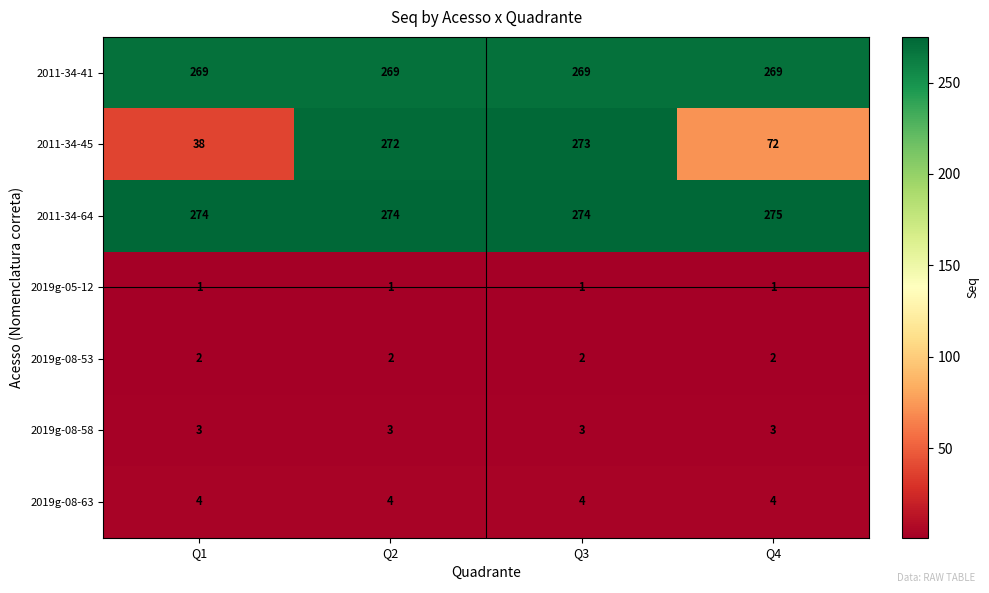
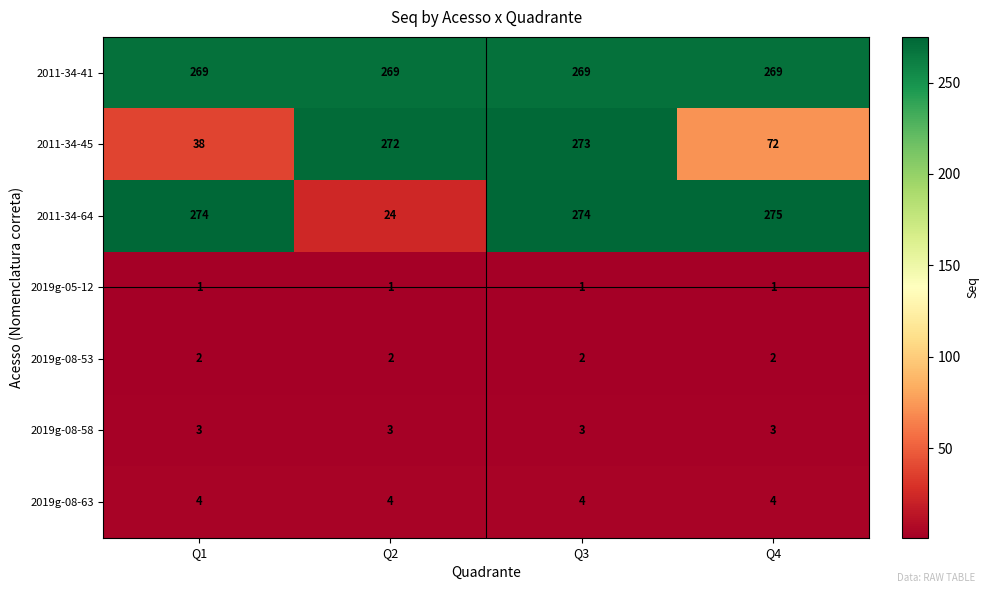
  {
    "2011-34-41": {
      "Q1": 269,
      "Q2": 269,
      "Q3": 269,
      "Q4": 269
    },
    "2011-34-45": {
      "Q1": 38,
      "Q2": 272,
      "Q3": 273,
      "Q4": 72
    },
    "2011-34-64": {
      "Q1": 274,
-     "Q2": 274,
+     "Q2": 24,
      "Q3": 274,
      "Q4": 275
    },
    "2019g-05-12": {
      "Q1": 1,
      "Q2": 1,
      "Q3": 1,
      "Q4": 1
    },
    "2019g-08-53": {
      "Q1": 2,
      "Q2": 2,
      "Q3": 2,
      "Q4": 2
    },
    "2019g-08-58": {
      "Q1": 3,
      "Q2": 3,
      "Q3": 3,
      "Q4": 3
    },
    "2019g-08-63": {
      "Q1": 4,
      "Q2": 4,
      "Q3": 4,
      "Q4": 4
    }
  }
